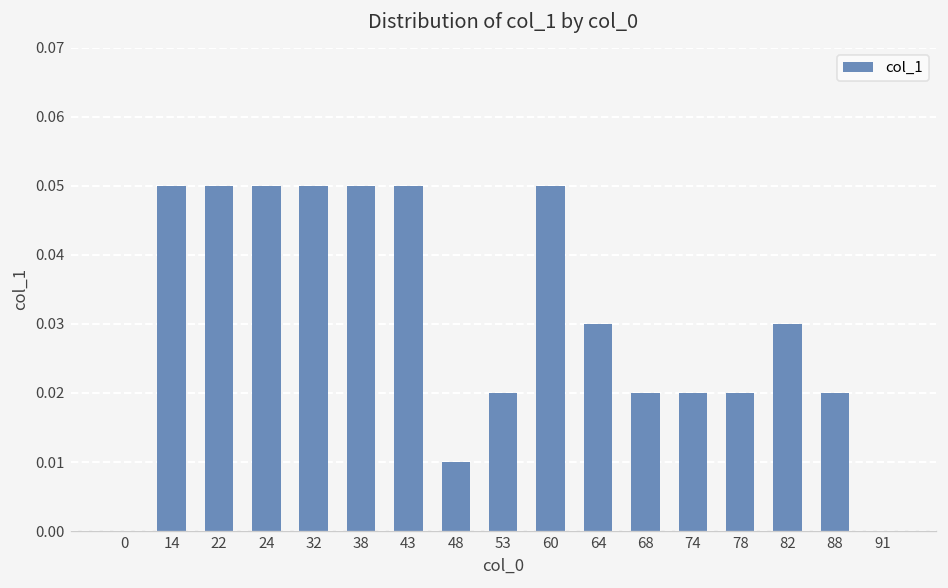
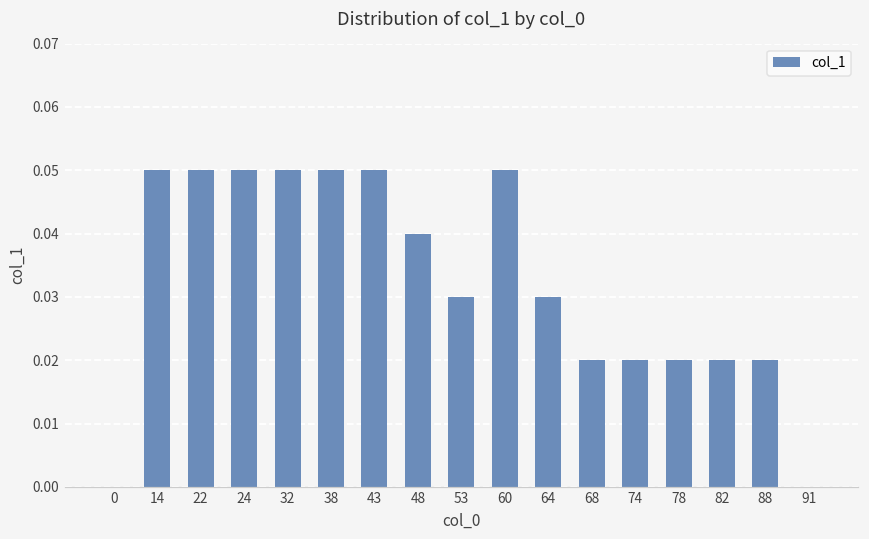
  {
    "0": 0.00,
    "14": 0.05,
    "22": 0.05,
    "24": 0.05,
    "32": 0.05,
    "38": 0.05,
    "43": 0.05,
-   "48": 0.01,
-   "53": 0.02,
+   "48": 0.04,
+   "53": 0.03,
    "60": 0.05,
    "64": 0.03,
    "68": 0.02,
    "74": 0.02,
    "78": 0.02,
-   "82": 0.03,
+   "82": 0.02,
    "88": 0.02,
    "91": 0.00
  }
